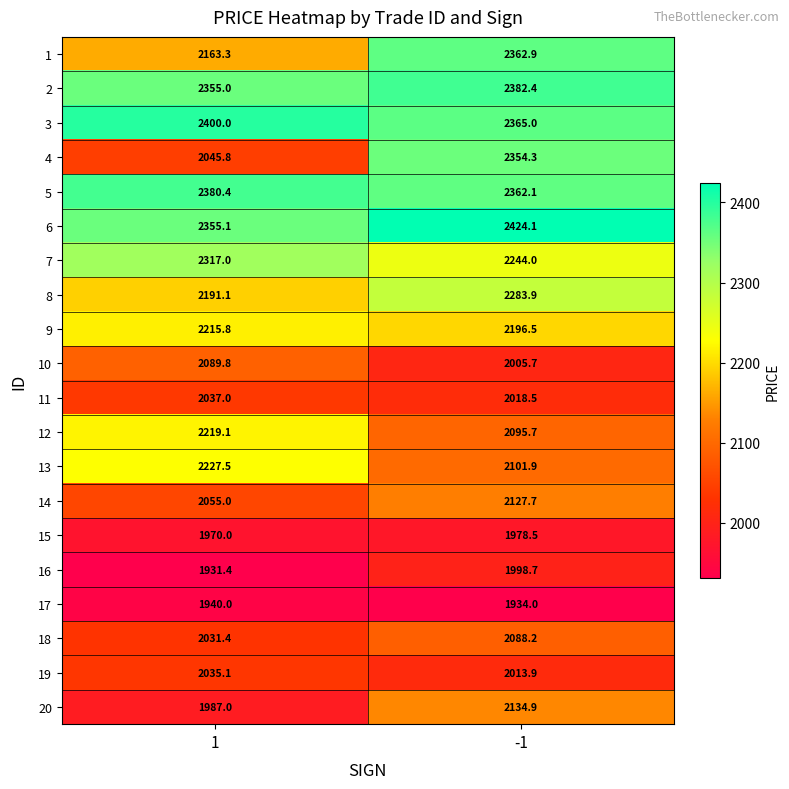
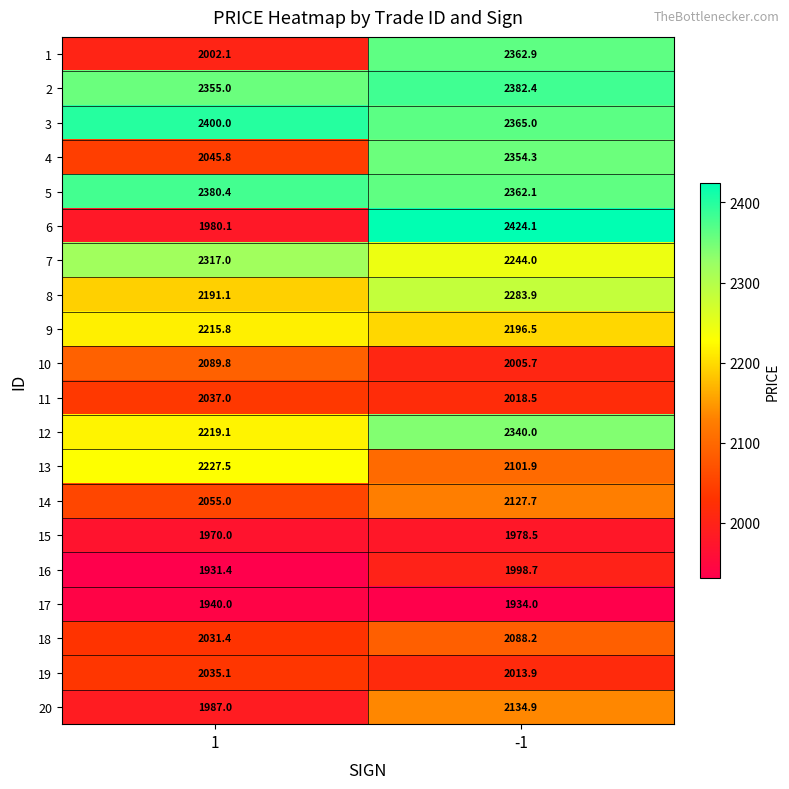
  {
    "1": {
-     "1": 2163.3,
+     "1": 2002.1,
      "-1": 2362.9
    },
    "2": {
      "1": 2355.0,
      "-1": 2382.4
    },
    "3": {
      "1": 2400.0,
      "-1": 2365.0
    },
    "4": {
      "1": 2045.8,
      "-1": 2354.3
    },
    "5": {
      "1": 2380.4,
      "-1": 2362.1
    },
    "6": {
-     "1": 2355.1,
+     "1": 1980.1,
      "-1": 2424.1
    },
    "7": {
      "1": 2317.0,
      "-1": 2244.0
    },
    "8": {
      "1": 2191.1,
      "-1": 2283.9
    },
    "9": {
      "1": 2215.8,
      "-1": 2196.5
    },
    "10": {
      "1": 2089.8,
      "-1": 2005.7
    },
    "11": {
      "1": 2037.0,
      "-1": 2018.5
    },
    "12": {
      "1": 2219.1,
-     "-1": 2095.7
+     "-1": 2340.0
    },
    "13": {
      "1": 2227.5,
      "-1": 2101.9
    },
    "14": {
      "1": 2055.0,
      "-1": 2127.7
    },
    "15": {
      "1": 1970.0,
      "-1": 1978.5
    },
    "16": {
      "1": 1931.4,
      "-1": 1998.7
    },
    "17": {
      "1": 1940.0,
      "-1": 1934.0
    },
    "18": {
      "1": 2031.4,
      "-1": 2088.2
    },
    "19": {
      "1": 2035.1,
      "-1": 2013.9
    },
    "20": {
      "1": 1987.0,
      "-1": 2134.9
    }
  }
